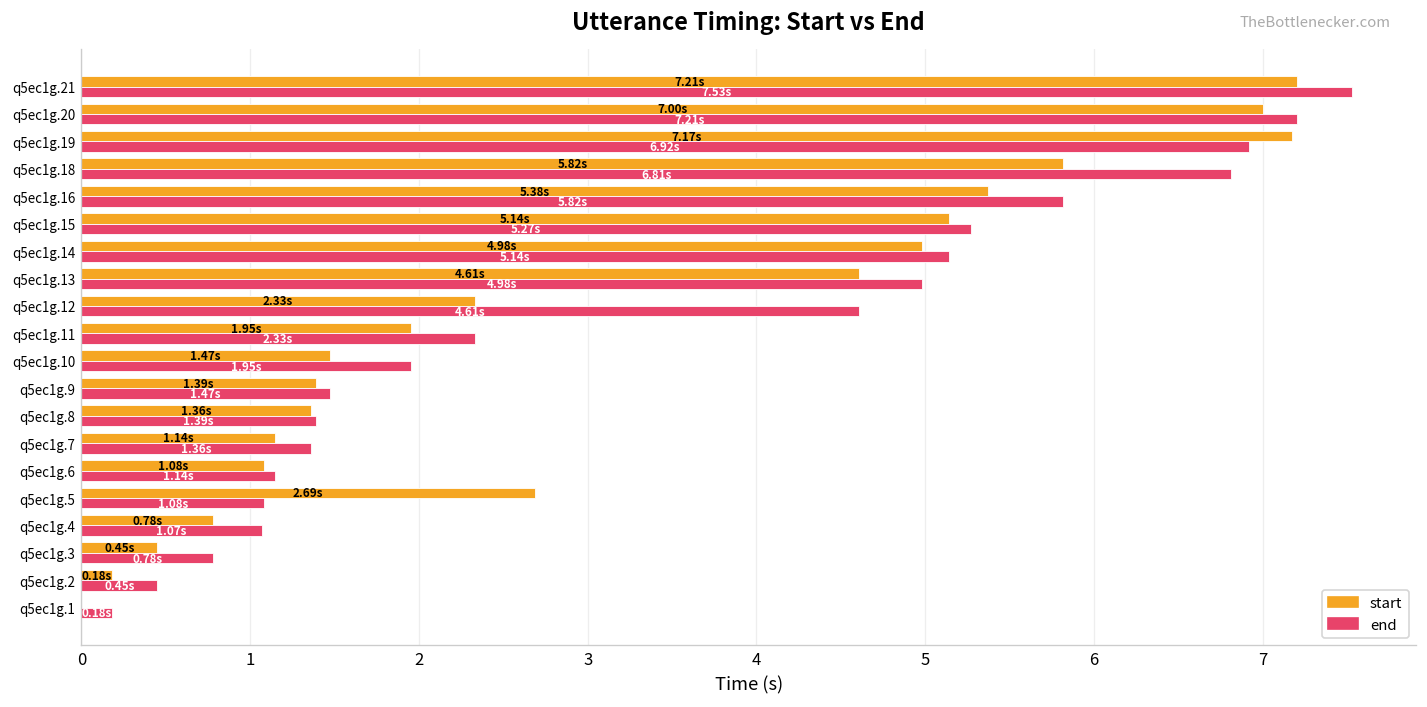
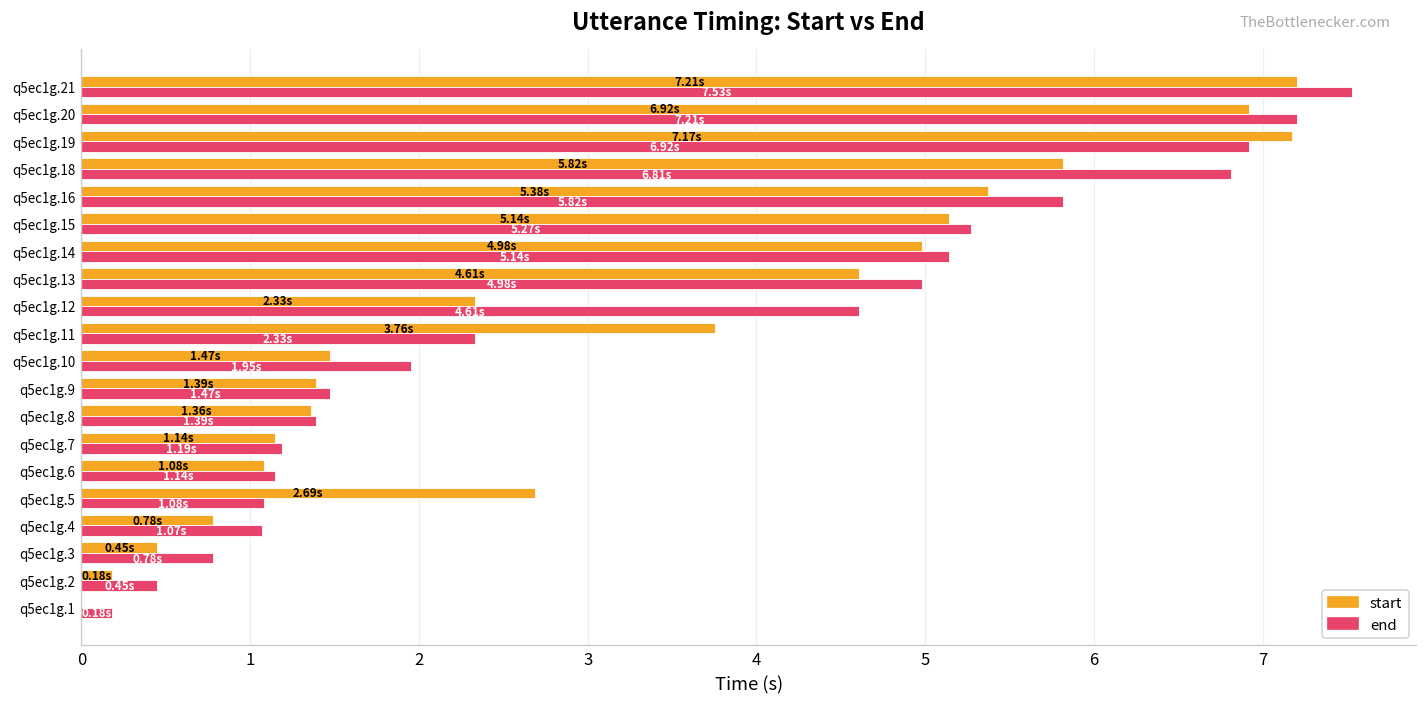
  {
    "start": {
      "q5ec1g.21": "7.21s",
-     "q5ec1g.20": "7.00s",
+     "q5ec1g.20": "6.92s",
      "q5ec1g.19": "7.17s",
      "q5ec1g.18": "5.82s",
      "q5ec1g.16": "5.38s",
      "q5ec1g.15": "5.14s",
      "q5ec1g.14": "4.98s",
      "q5ec1g.13": "4.61s",
      "q5ec1g.12": "2.33s",
-     "q5ec1g.11": "1.95s",
+     "q5ec1g.11": "3.76s",
      "q5ec1g.10": "1.47s",
      "q5ec1g.9": "1.39s",
      "q5ec1g.8": "1.36s",
      "q5ec1g.7": "1.14s",
      "q5ec1g.6": "1.08s",
      "q5ec1g.5": "2.69s",
      "q5ec1g.4": "0.78s",
      "q5ec1g.3": "0.45s",
      "q5ec1g.2": "0.18s"
    },
    "end": {
      "q5ec1g.21": "7.53s",
      "q5ec1g.20": "7.21s",
      "q5ec1g.19": "6.92s",
      "q5ec1g.18": "6.81s",
      "q5ec1g.16": "5.82s",
      "q5ec1g.15": "5.27s",
      "q5ec1g.14": "5.14s",
      "q5ec1g.13": "4.98s",
      "q5ec1g.12": "4.61s",
      "q5ec1g.11": "2.33s",
      "q5ec1g.10": "1.95s",
      "q5ec1g.9": "1.47s",
      "q5ec1g.8": "1.39s",
-     "q5ec1g.7": "1.36s",
+     "q5ec1g.7": "1.19s",
      "q5ec1g.6": "1.14s",
      "q5ec1g.5": "1.08s",
      "q5ec1g.4": "1.07s",
      "q5ec1g.3": "0.78s",
      "q5ec1g.2": "0.45s",
      "q5ec1g.1": "0.18s"
    }
  }
